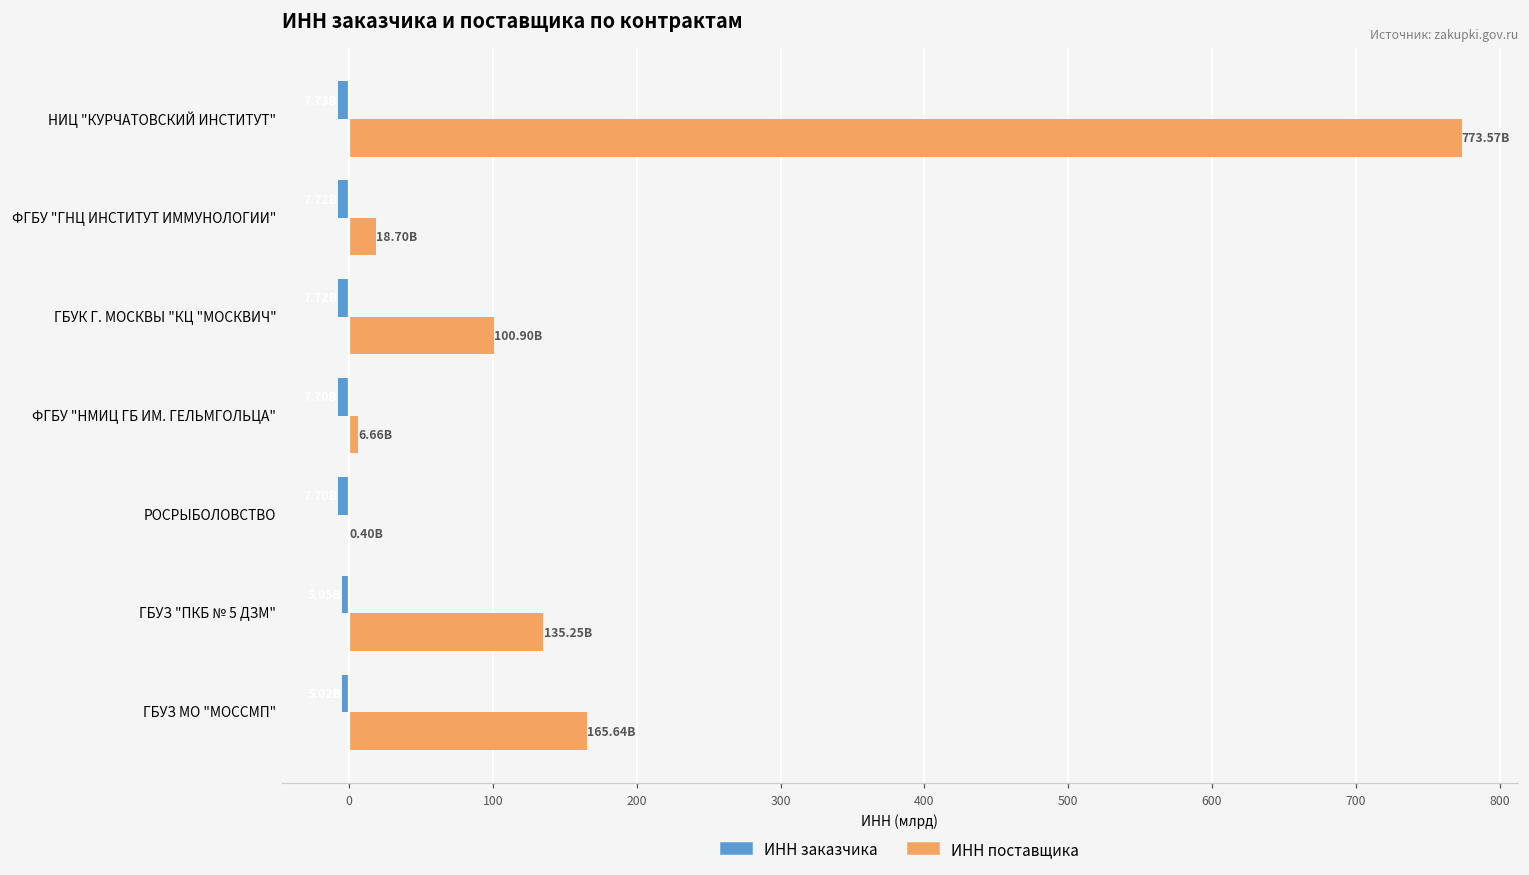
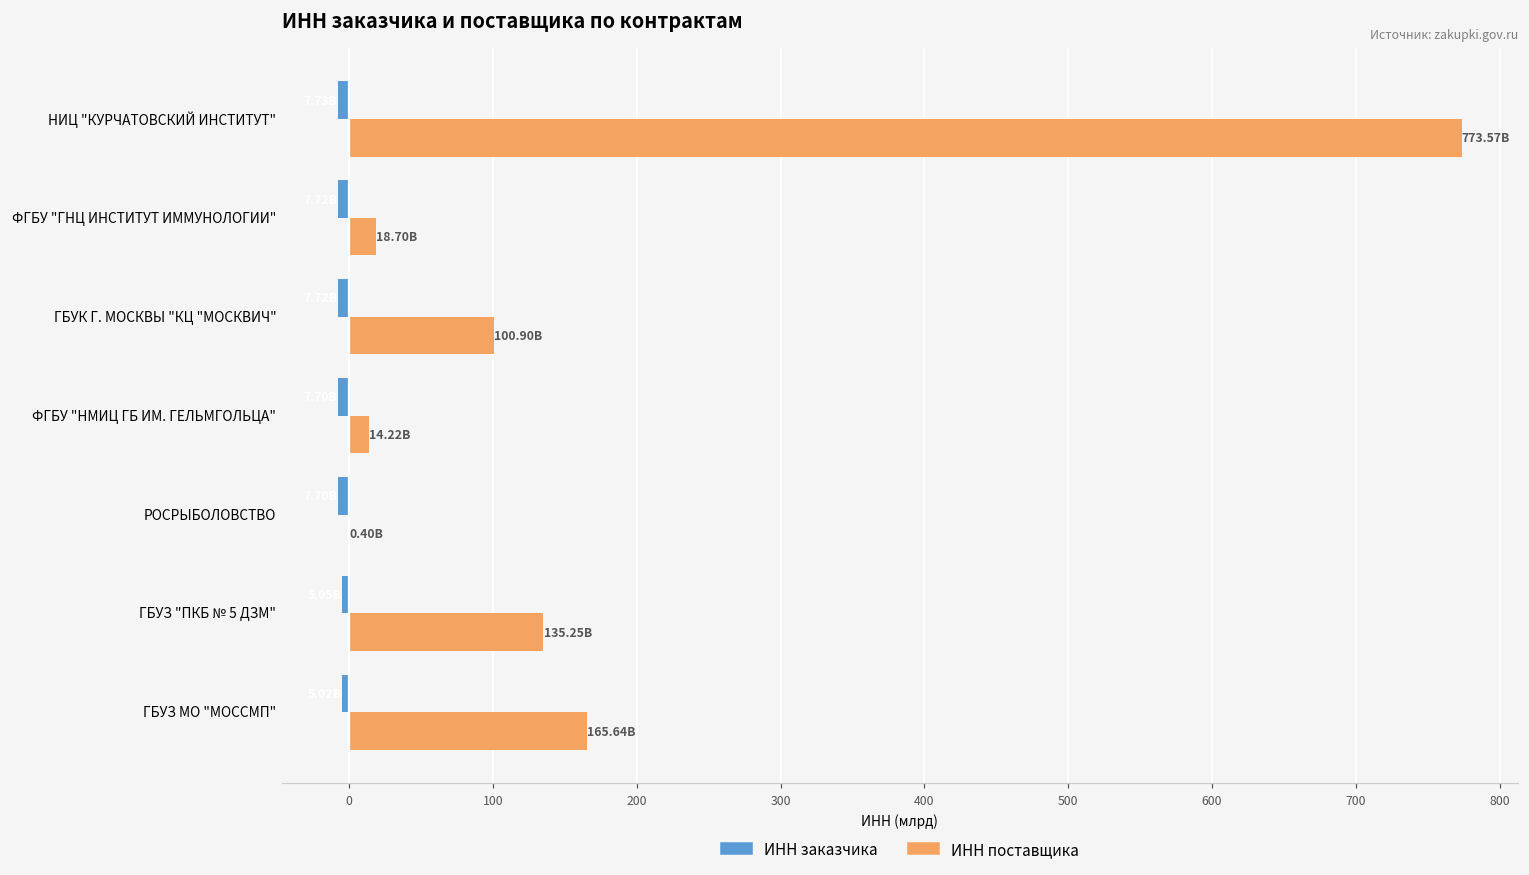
  {
    "ИНН заказчика": {
      "НИЦ \"КУРЧАТОВСКИЙ ИНСТИТУТ\"": "-8",
      "ФГБУ \"ГНЦ ИНСТИТУТ ИММУНОЛОГИИ\"": "-8",
      "ГБУК Г. МОСКВЫ \"КЦ \"МОСКВИЧ\"": "-8",
      "ФГБУ \"НМИЦ ГБ ИМ. ГЕЛЬМГОЛЬЦА\"": "-8",
      "РОСРЫБОЛОВСТВО": "-8",
      "ГБУЗ \"ПКБ № 5 ДЗМ\"": "-5",
      "ГБУЗ МО \"МОССМП\"": "-5"
    },
    "ИНН поставщика": {
      "НИЦ \"КУРЧАТОВСКИЙ ИНСТИТУТ\"": "773.57B",
      "ФГБУ \"ГНЦ ИНСТИТУТ ИММУНОЛОГИИ\"": "18.70B",
      "ГБУК Г. МОСКВЫ \"КЦ \"МОСКВИЧ\"": "100.90B",
-     "ФГБУ \"НМИЦ ГБ ИМ. ГЕЛЬМГОЛЬЦА\"": "6.66B",
+     "ФГБУ \"НМИЦ ГБ ИМ. ГЕЛЬМГОЛЬЦА\"": "14.22B",
      "РОСРЫБОЛОВСТВО": "0.40B",
      "ГБУЗ \"ПКБ № 5 ДЗМ\"": "135.25B",
      "ГБУЗ МО \"МОССМП\"": "165.64B"
    }
  }
